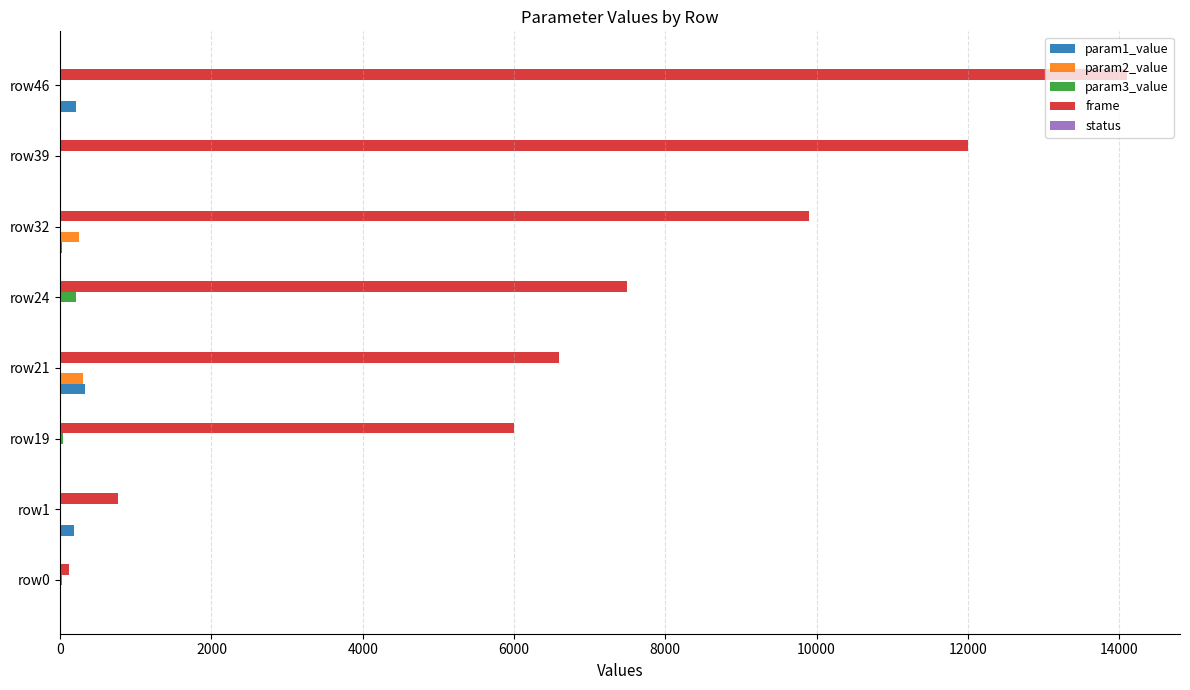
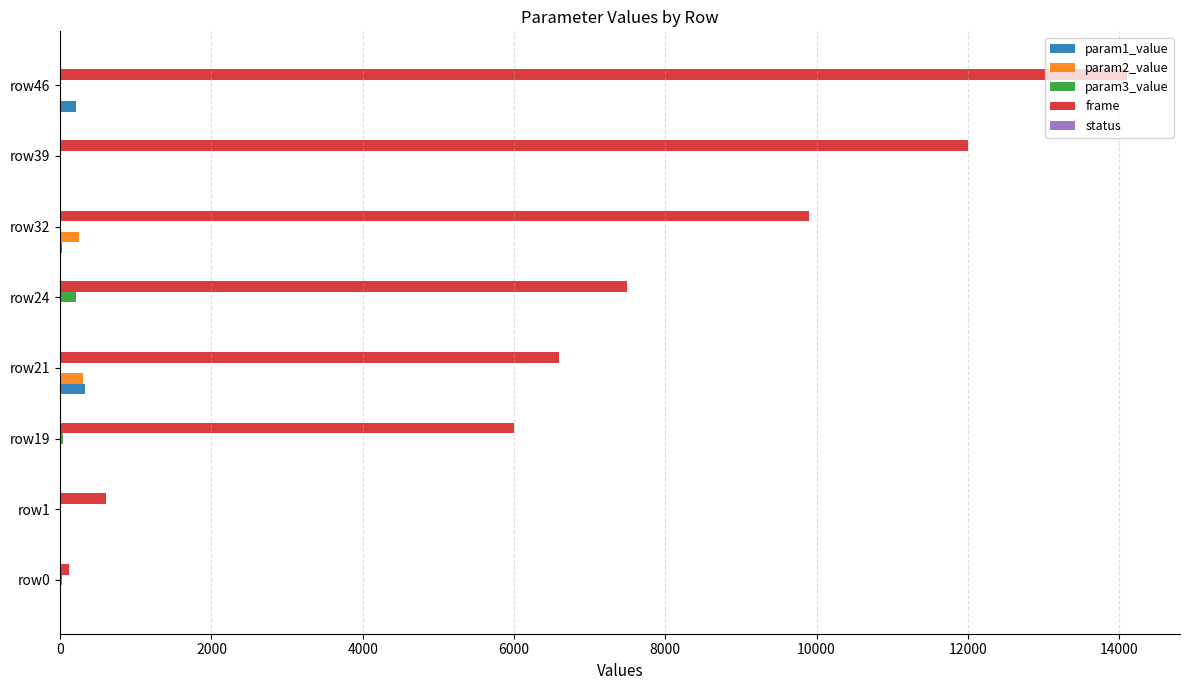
  {
    "param1_value": {
      "row46": 200,
      "row21": 300,
-     "row1": 200
+     "row1": 0
    },
    "param2_value": {
      "row32": 200,
      "row21": 300
    },
    "param3_value": {
      "row24": 200
    },
    "frame": {
      "row39": 12000,
      "row32": 9900,
      "row24": 7500,
      "row21": 6600,
      "row19": 6000,
-     "row1": 800,
+     "row1": 600,
      "row0": 100
    },
    "status": {
      "row39": 0,
      "row32": 0,
      "row24": 0,
      "row1": 0
    }
  }
